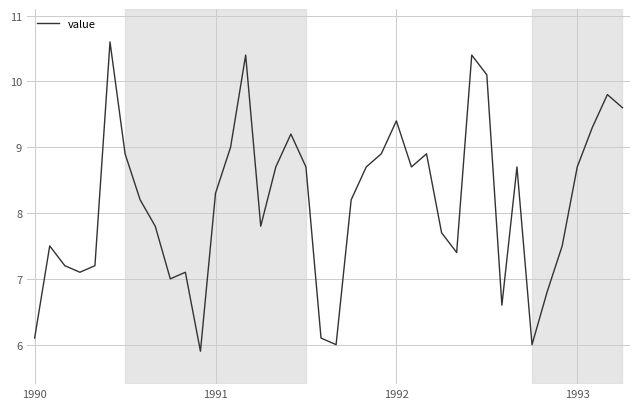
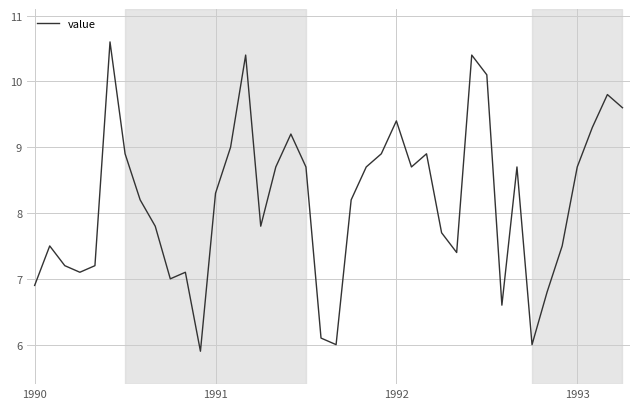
  {
-   "1990": 6.1,
+   "1990": 6.9,
    "1991": 8.3,
    "1992": 9.4,
    "1993": 8.7
  }
